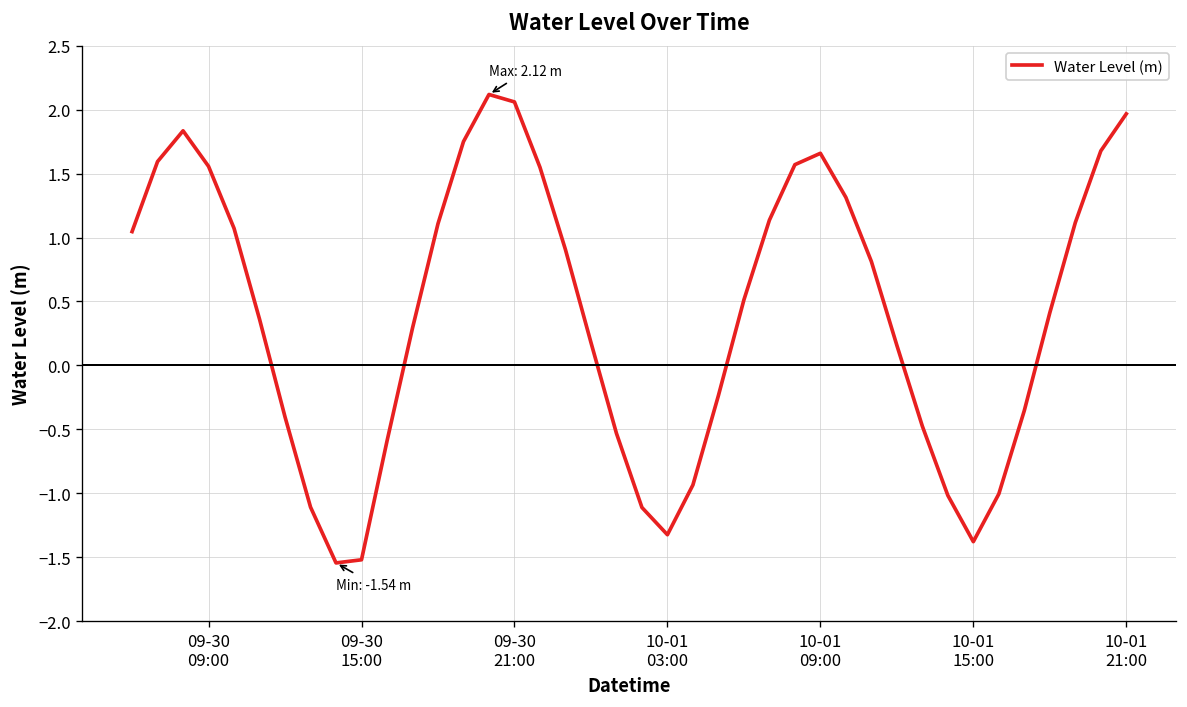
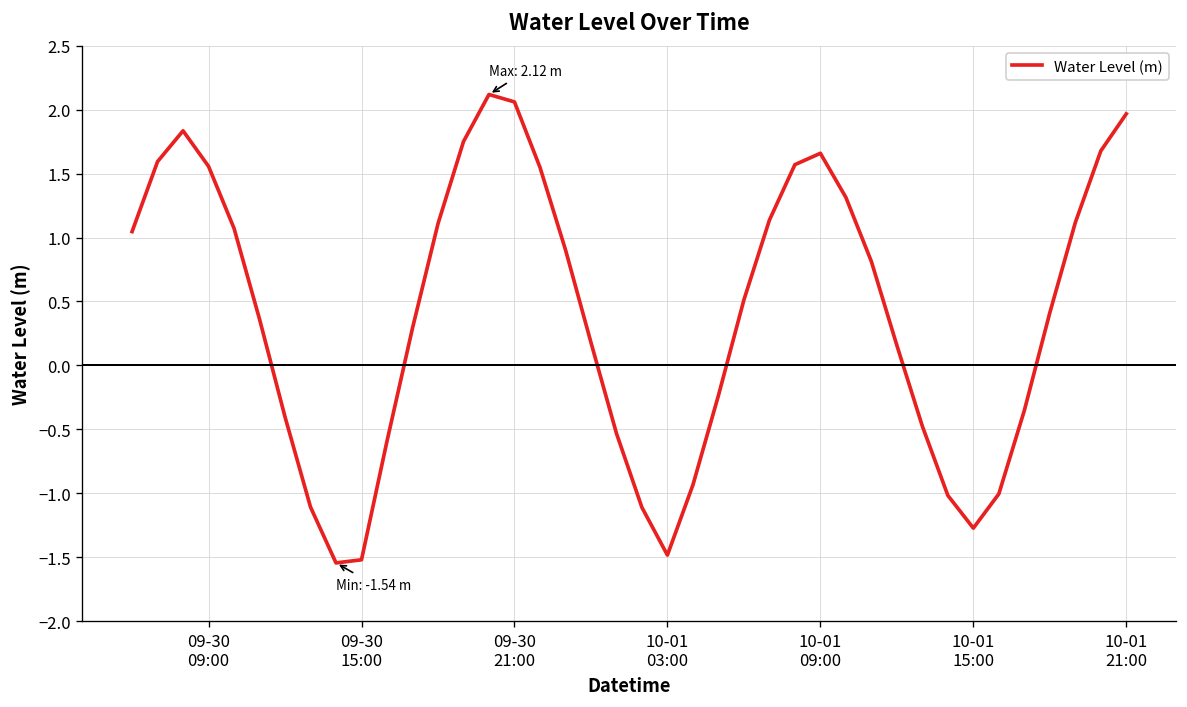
  {
    "09-30 09:00": 1.56,
    "09-30 15:00": -1.52,
    "09-30 21:00": 2.06,
-   "10-01 03:00": -1.32,
+   "10-01 03:00": -1.48,
    "10-01 09:00": 1.66,
-   "10-01 15:00": -1.38,
+   "10-01 15:00": -1.27,
    "10-01 21:00": 1.97
  }
